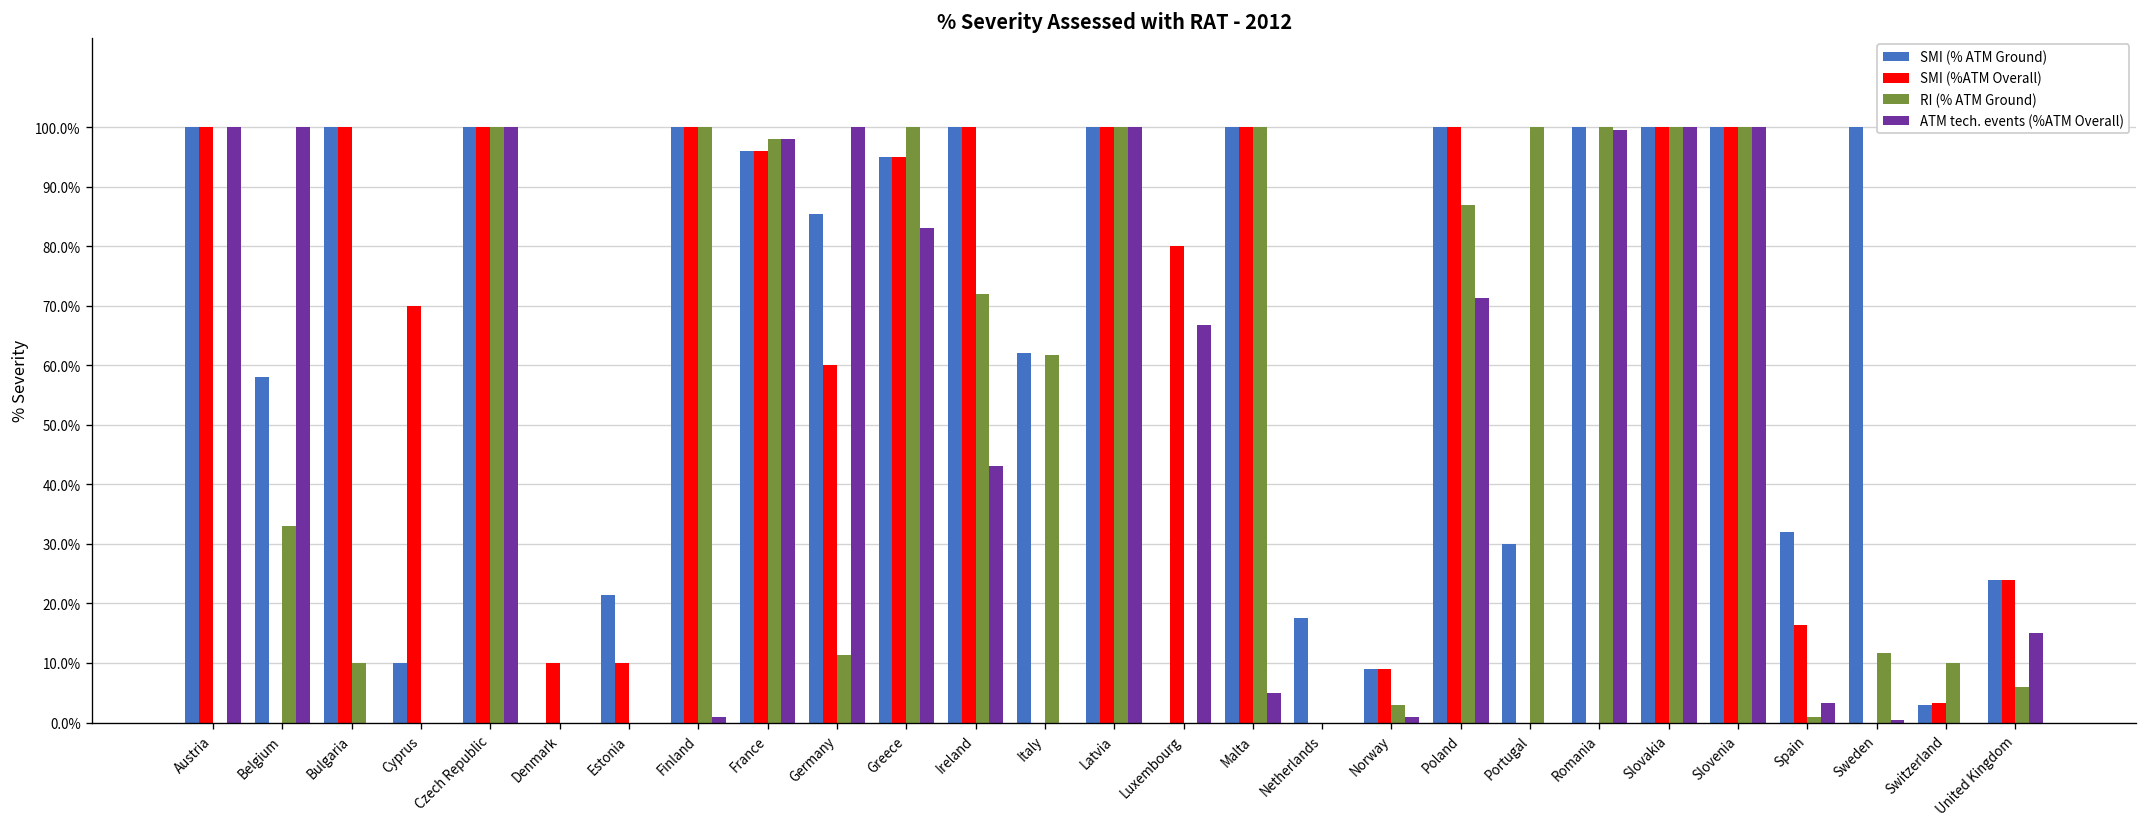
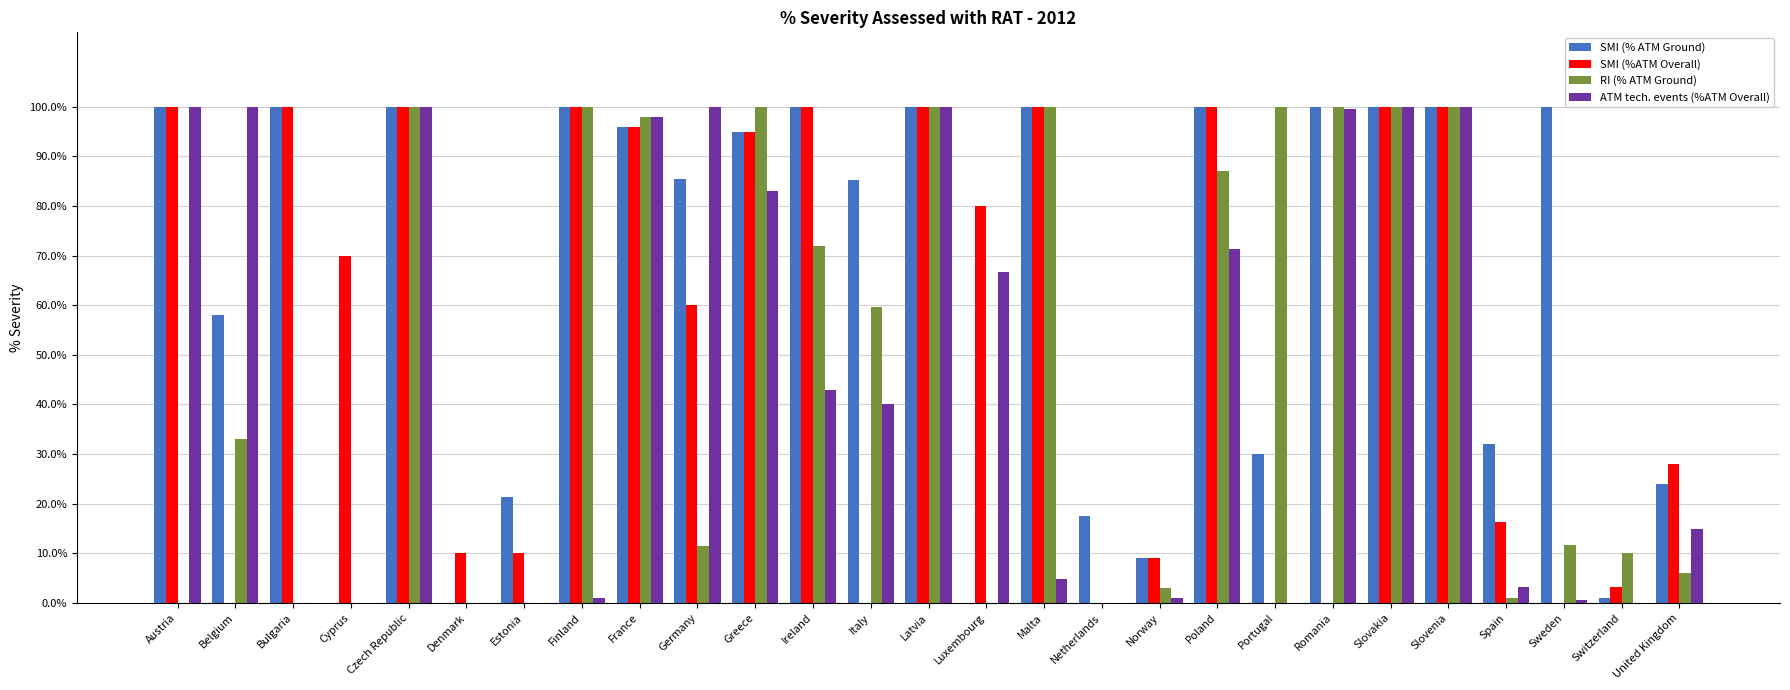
  {
    "SMI (% ATM Ground)": {
      "Austria": "100%",
      "Belgium": "58%",
      "Bulgaria": "100%",
-     "Cyprus": "10%",
+     "Cyprus": "0%",
      "Czech Republic": "100%",
      "Denmark": "0%",
      "Estonia": "21%",
      "Finland": "100%",
      "France": "96%",
      "Germany": "85%",
      "Greece": "95%",
      "Ireland": "100%",
-     "Italy": "62%",
+     "Italy": "85%",
      "Latvia": "100%",
      "Luxembourg": "0%",
      "Malta": "100%",
      "Netherlands": "18%",
      "Norway": "9%",
      "Poland": "100%",
      "Portugal": "30%",
      "Romania": "100%",
      "Slovakia": "100%",
      "Slovenia": "100%",
      "Spain": "32%",
      "Sweden": "100%",
-     "Switzerland": "3%",
+     "Switzerland": "1%",
      "United Kingdom": "24%"
    },
    "SMI (%ATM Overall)": {
      "Austria": "100%",
      "Belgium": "0%",
      "Bulgaria": "100%",
      "Cyprus": "70%",
      "Czech Republic": "100%",
      "Denmark": "10%",
      "Estonia": "10%",
      "Finland": "100%",
      "France": "96%",
      "Germany": "60%",
      "Greece": "95%",
      "Ireland": "100%",
      "Italy": "0%",
      "Latvia": "100%",
      "Luxembourg": "80%",
      "Malta": "100%",
      "Netherlands": "0%",
      "Norway": "9%",
      "Poland": "100%",
      "Portugal": "0%",
      "Romania": "0%",
      "Slovakia": "100%",
      "Slovenia": "100%",
      "Spain": "16%",
      "Sweden": "0%",
      "Switzerland": "3%",
-     "United Kingdom": "24%"
+     "United Kingdom": "28%"
    },
    "RI (% ATM Ground)": {
      "Austria": "0%",
      "Belgium": "33%",
-     "Bulgaria": "10%",
+     "Bulgaria": "0%",
      "Cyprus": "0%",
      "Czech Republic": "100%",
      "Denmark": "0%",
      "Estonia": "0%",
      "Finland": "100%",
      "France": "98%",
      "Germany": "11%",
      "Greece": "100%",
      "Ireland": "72%",
-     "Italy": "62%",
+     "Italy": "60%",
      "Latvia": "100%",
      "Luxembourg": "0%",
      "Malta": "100%",
      "Netherlands": "0%",
      "Norway": "3%",
      "Poland": "87%",
      "Portugal": "100%",
      "Romania": "100%",
      "Slovakia": "100%",
      "Slovenia": "100%",
      "Spain": "1%",
      "Sweden": "12%",
      "Switzerland": "10%",
      "United Kingdom": "6%"
    },
    "ATM tech. events (%ATM Overall)": {
      "Austria": "100%",
      "Belgium": "100%",
      "Bulgaria": "0%",
      "Cyprus": "0%",
      "Czech Republic": "100%",
      "Denmark": "0%",
      "Estonia": "0%",
      "Finland": "1%",
      "France": "98%",
      "Germany": "100%",
      "Greece": "83%",
      "Ireland": "43%",
-     "Italy": "0%",
+     "Italy": "40%",
      "Latvia": "100%",
      "Luxembourg": "67%",
      "Malta": "5%",
      "Netherlands": "0%",
      "Norway": "1%",
      "Poland": "71%",
      "Portugal": "0%",
      "Romania": "100%",
      "Slovakia": "100%",
      "Slovenia": "100%",
      "Spain": "3%",
      "Switzerland": "0%",
      "United Kingdom": "15%"
    }
  }
